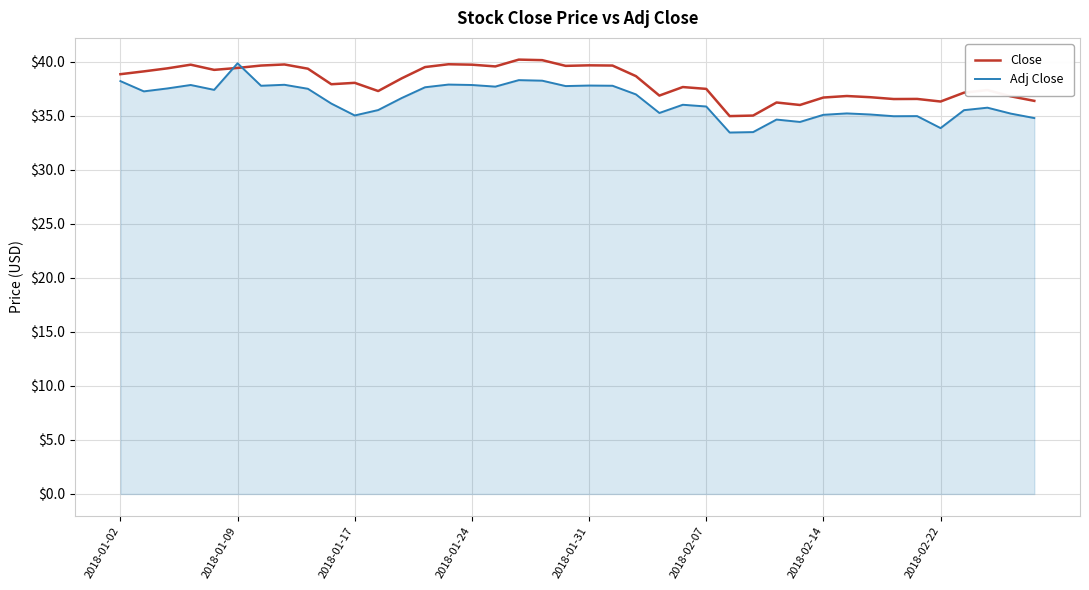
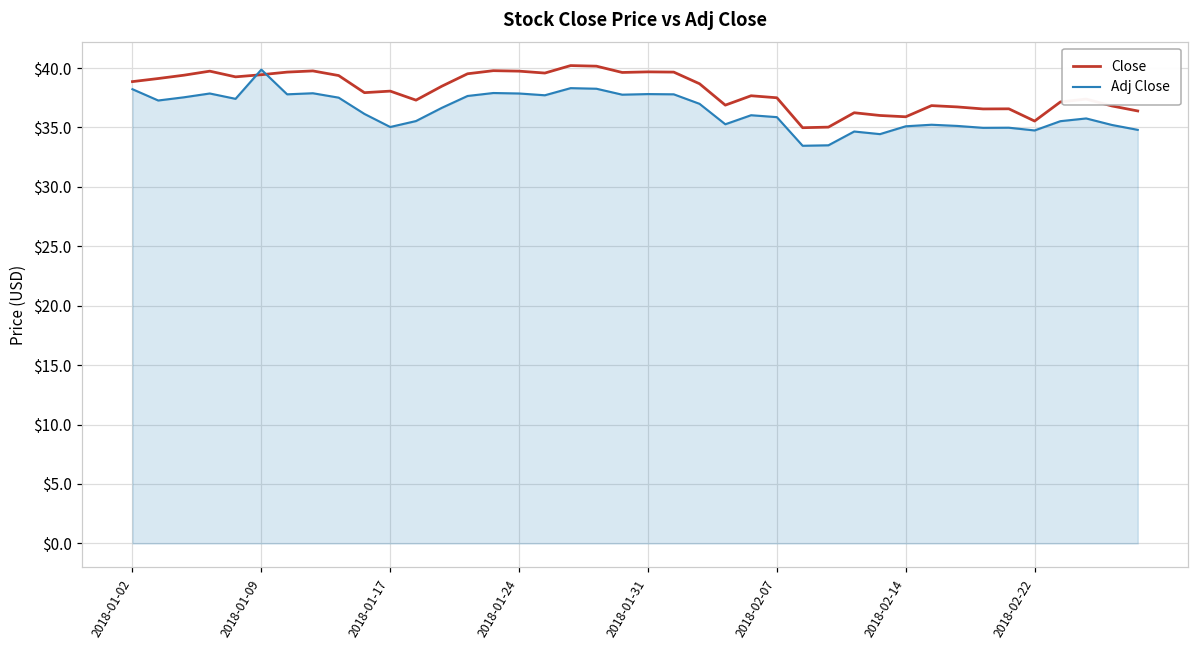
  {
    "Close": {
      "2018-01-02": "$38.9",
      "2018-01-09": "$39.4",
      "2018-01-17": "$38.1",
      "2018-01-24": "$39.7",
      "2018-01-31": "$39.7",
      "2018-02-07": "$37.5",
-     "2018-02-14": "$36.7",
-     "2018-02-22": "$36.3"
+     "2018-02-14": "$35.9",
+     "2018-02-22": "$35.5"
    },
    "Adj Close": {
      "2018-01-02": "$38.2",
      "2018-01-09": "$39.9",
      "2018-01-17": "$35.0",
      "2018-01-24": "$37.9",
      "2018-01-31": "$37.8",
      "2018-02-07": "$35.9",
      "2018-02-14": "$35.1",
-     "2018-02-22": "$33.9"
+     "2018-02-22": "$34.8"
    }
  }
